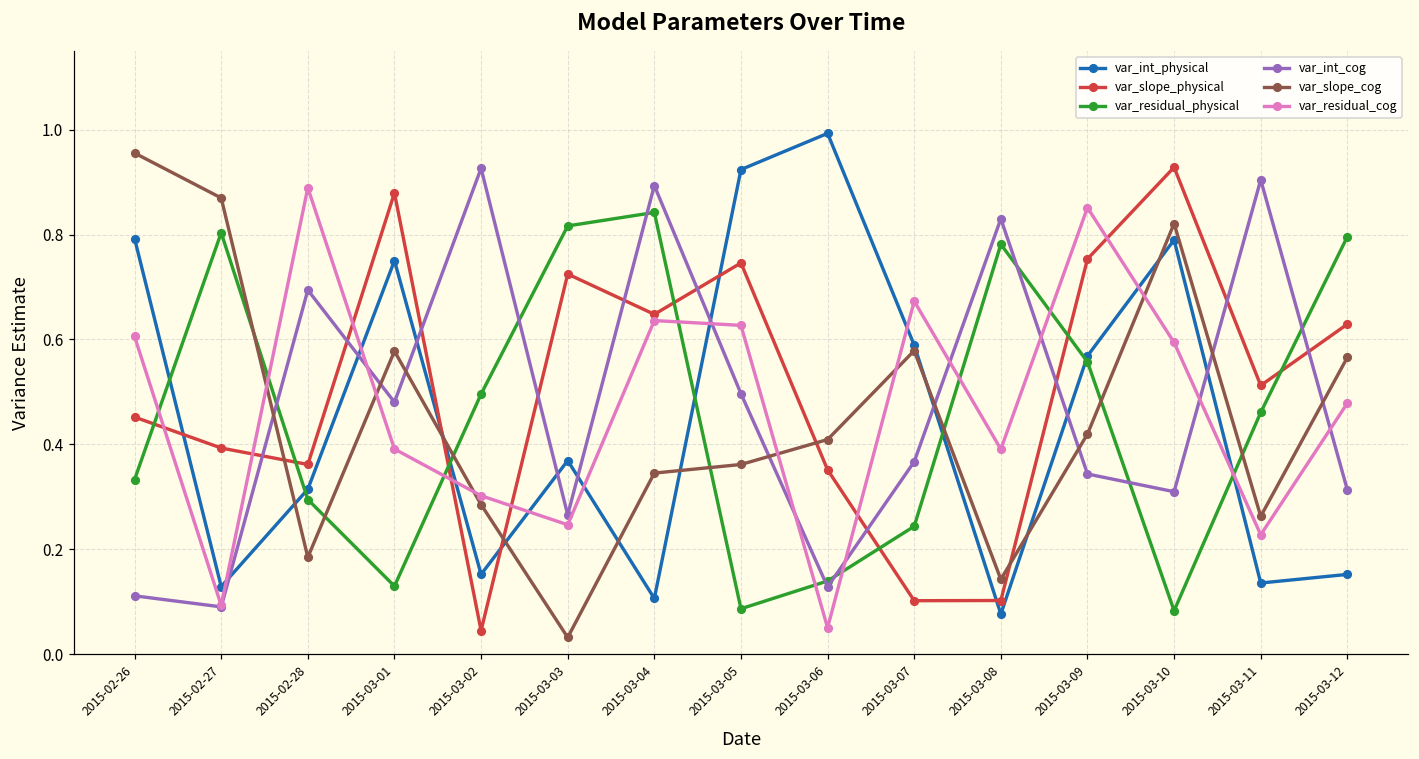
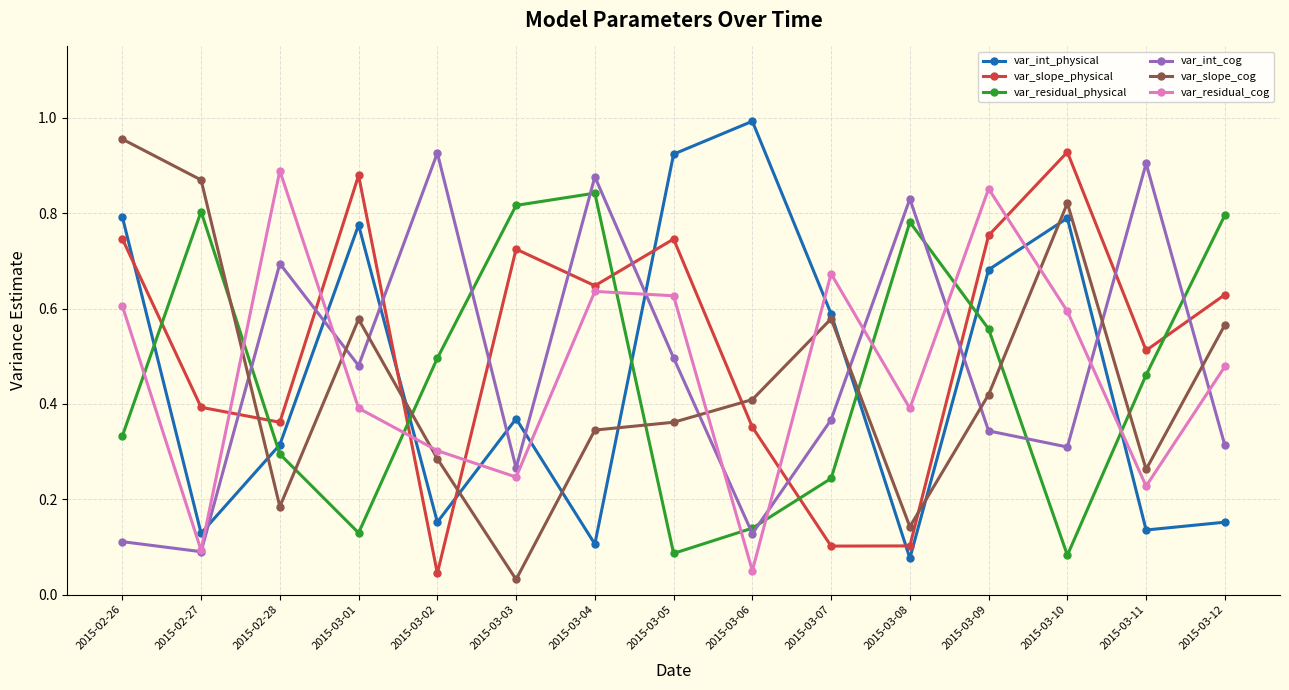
  {
    "var_int_physical": {
      "2015-02-26": 0.79,
      "2015-02-27": 0.13,
      "2015-02-28": 0.31,
-     "2015-03-01": 0.75,
+     "2015-03-01": 0.78,
      "2015-03-02": 0.15,
      "2015-03-03": 0.37,
      "2015-03-04": 0.11,
      "2015-03-05": 0.92,
      "2015-03-06": 0.99,
      "2015-03-07": 0.59,
      "2015-03-08": 0.08,
-     "2015-03-09": 0.57,
+     "2015-03-09": 0.68,
      "2015-03-10": 0.79,
      "2015-03-11": 0.14,
      "2015-03-12": 0.15
    },
    "var_slope_physical": {
-     "2015-02-26": 0.45,
+     "2015-02-26": 0.75,
      "2015-02-27": 0.39,
      "2015-02-28": 0.36,
      "2015-03-01": 0.88,
      "2015-03-02": 0.04,
      "2015-03-03": 0.72,
      "2015-03-04": 0.65,
      "2015-03-05": 0.75,
      "2015-03-06": 0.35,
      "2015-03-07": 0.10,
      "2015-03-08": 0.10,
      "2015-03-09": 0.75,
      "2015-03-10": 0.93,
      "2015-03-11": 0.51,
      "2015-03-12": 0.63
    },
    "var_residual_physical": {
      "2015-02-26": 0.33,
      "2015-02-27": 0.80,
      "2015-02-28": 0.29,
      "2015-03-01": 0.13,
      "2015-03-02": 0.50,
      "2015-03-03": 0.82,
      "2015-03-04": 0.84,
      "2015-03-05": 0.09,
      "2015-03-06": 0.14,
      "2015-03-07": 0.24,
      "2015-03-08": 0.78,
      "2015-03-09": 0.56,
      "2015-03-10": 0.08,
      "2015-03-11": 0.46,
      "2015-03-12": 0.80
    },
    "var_int_cog": {
      "2015-02-26": 0.11,
      "2015-02-28": 0.69,
      "2015-03-01": 0.48,
      "2015-03-02": 0.93,
      "2015-03-03": 0.27,
-     "2015-03-04": 0.89,
+     "2015-03-04": 0.88,
      "2015-03-05": 0.50,
      "2015-03-06": 0.13,
      "2015-03-07": 0.37,
      "2015-03-08": 0.83,
      "2015-03-09": 0.34,
      "2015-03-10": 0.31,
      "2015-03-11": 0.90,
      "2015-03-12": 0.31
    },
    "var_slope_cog": {
      "2015-02-26": 0.96,
      "2015-02-27": 0.87,
      "2015-02-28": 0.18,
      "2015-03-01": 0.58,
      "2015-03-02": 0.29,
      "2015-03-03": 0.03,
      "2015-03-04": 0.35,
      "2015-03-05": 0.36,
      "2015-03-06": 0.41,
      "2015-03-07": 0.58,
      "2015-03-08": 0.14,
      "2015-03-09": 0.42,
      "2015-03-10": 0.82,
      "2015-03-11": 0.26,
      "2015-03-12": 0.57
    },
    "var_residual_cog": {
      "2015-02-26": 0.61,
      "2015-02-28": 0.89,
      "2015-03-01": 0.39,
      "2015-03-02": 0.30,
      "2015-03-03": 0.25,
      "2015-03-04": 0.64,
      "2015-03-05": 0.63,
      "2015-03-06": 0.05,
      "2015-03-07": 0.67,
      "2015-03-08": 0.39,
      "2015-03-09": 0.85,
      "2015-03-10": 0.59,
      "2015-03-11": 0.23,
      "2015-03-12": 0.48
    }
  }
